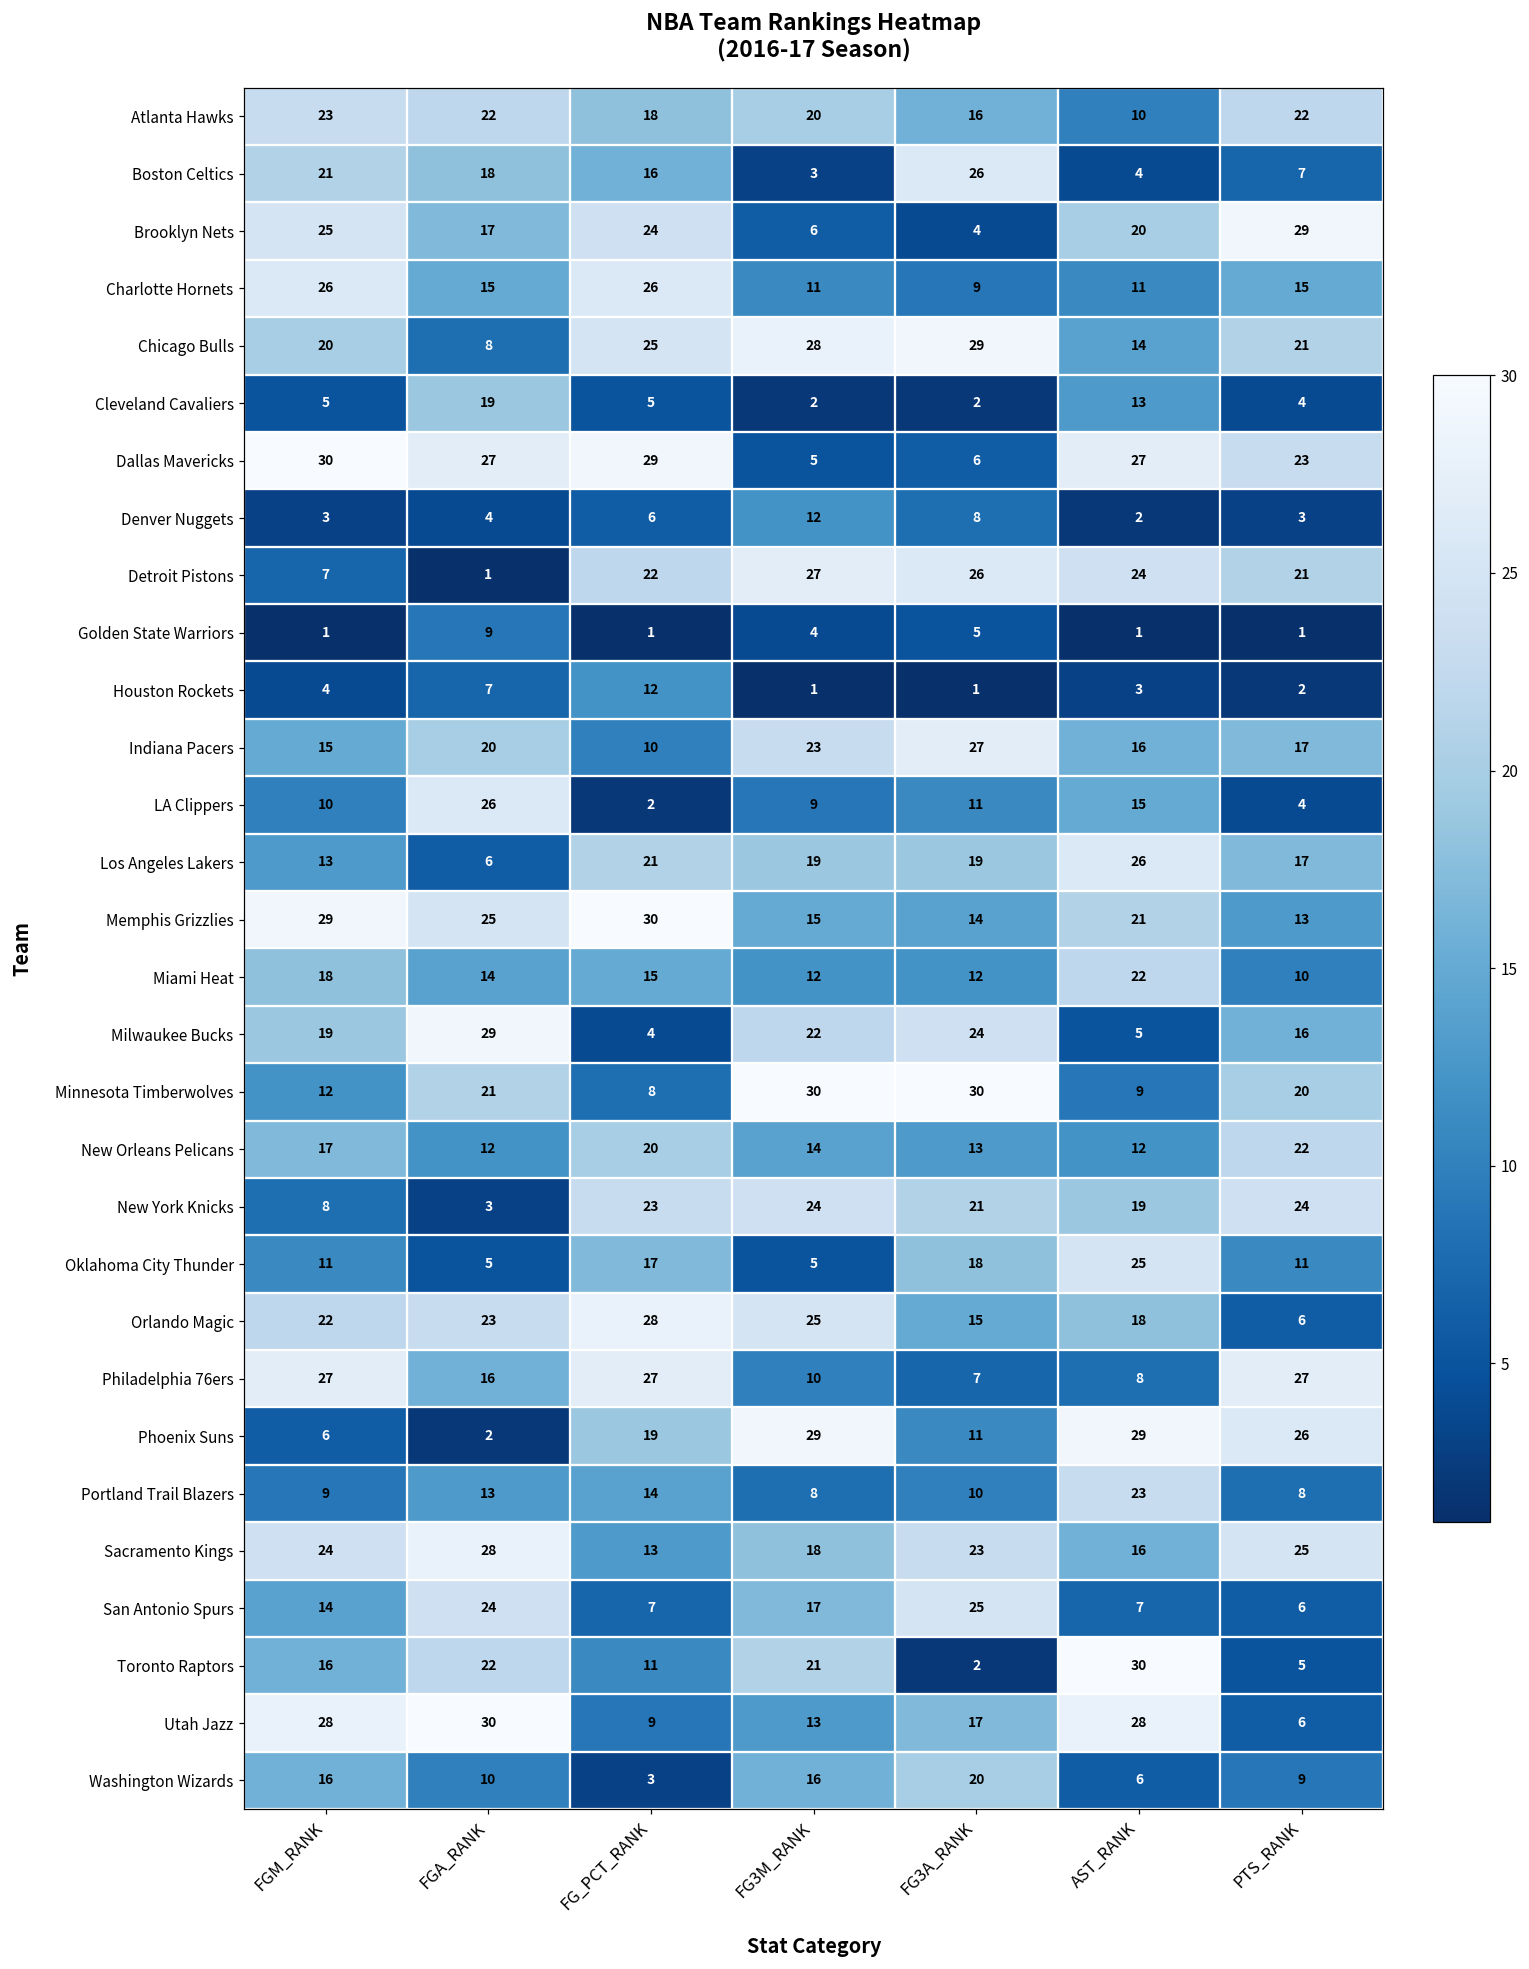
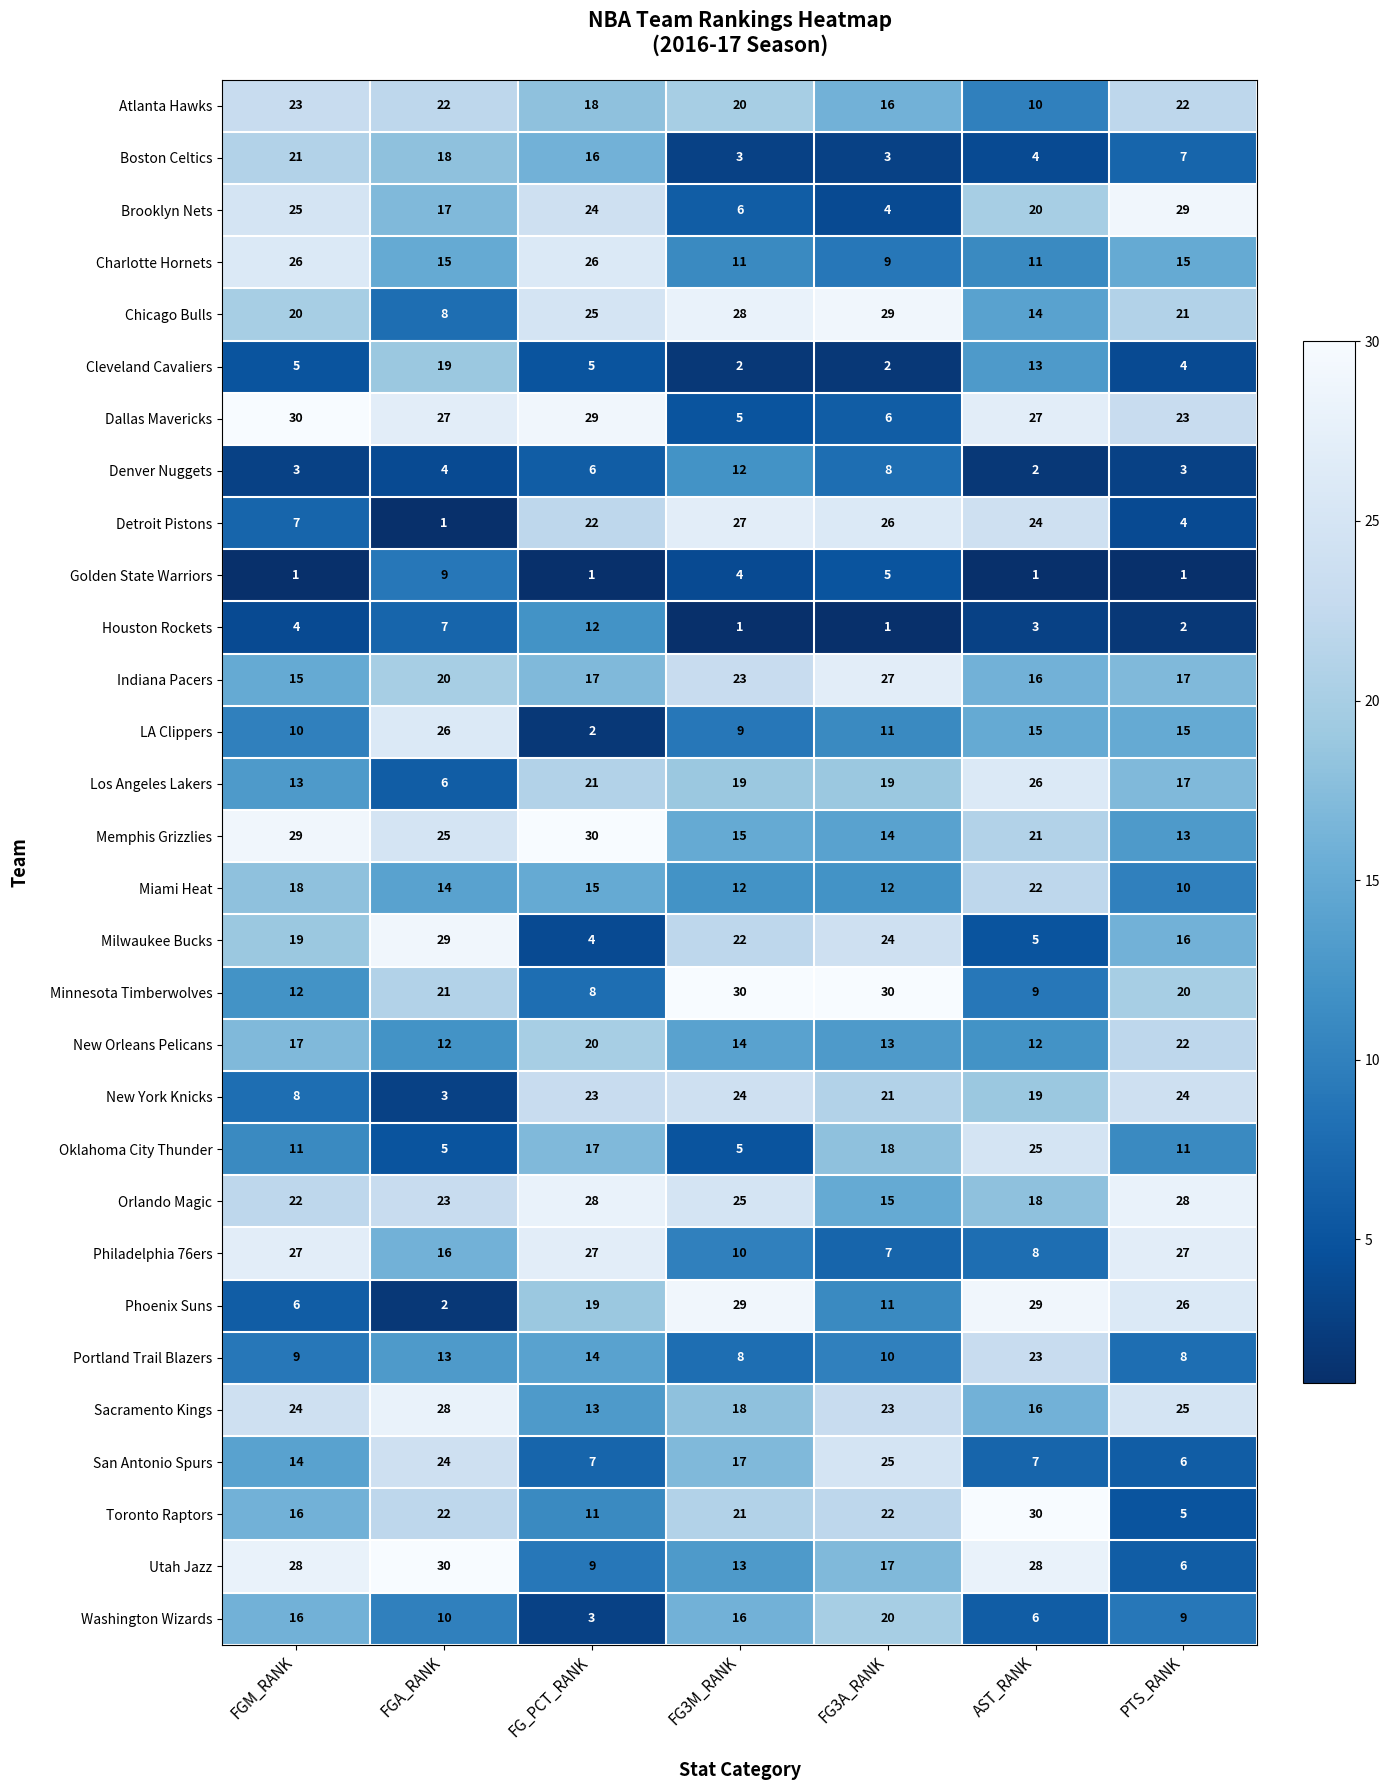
  {
    "Boston Celtics": {
      "FGM_RANK": 21,
      "FGA_RANK": 18,
      "FG_PCT_RANK": 16,
      "FG3M_RANK": 3,
-     "FG3A_RANK": 26,
+     "FG3A_RANK": 3,
      "AST_RANK": 4,
      "PTS_RANK": 7
    },
    "Detroit Pistons": {
      "FGM_RANK": 7,
      "FGA_RANK": 1,
      "FG_PCT_RANK": 22,
      "FG3M_RANK": 27,
      "FG3A_RANK": 26,
      "AST_RANK": 24,
-     "PTS_RANK": 21
+     "PTS_RANK": 4
    },
    "Indiana Pacers": {
      "FGM_RANK": 15,
      "FGA_RANK": 20,
-     "FG_PCT_RANK": 10,
+     "FG_PCT_RANK": 17,
      "FG3M_RANK": 23,
      "FG3A_RANK": 27,
      "AST_RANK": 16,
      "PTS_RANK": 17
    },
    "LA Clippers": {
      "FGM_RANK": 10,
      "FGA_RANK": 26,
      "FG_PCT_RANK": 2,
      "FG3M_RANK": 9,
      "FG3A_RANK": 11,
      "AST_RANK": 15,
-     "PTS_RANK": 4
+     "PTS_RANK": 15
    },
    "Orlando Magic": {
      "FGM_RANK": 22,
      "FGA_RANK": 23,
      "FG_PCT_RANK": 28,
      "FG3M_RANK": 25,
      "FG3A_RANK": 15,
      "AST_RANK": 18,
-     "PTS_RANK": 6
+     "PTS_RANK": 28
    },
    "Toronto Raptors": {
      "FGM_RANK": 16,
      "FGA_RANK": 22,
      "FG_PCT_RANK": 11,
      "FG3M_RANK": 21,
-     "FG3A_RANK": 2,
+     "FG3A_RANK": 22,
      "AST_RANK": 30,
      "PTS_RANK": 5
    }
  }
